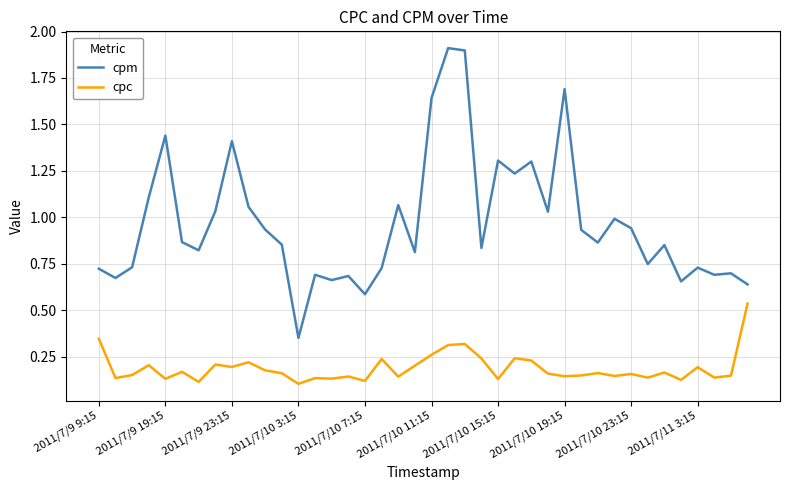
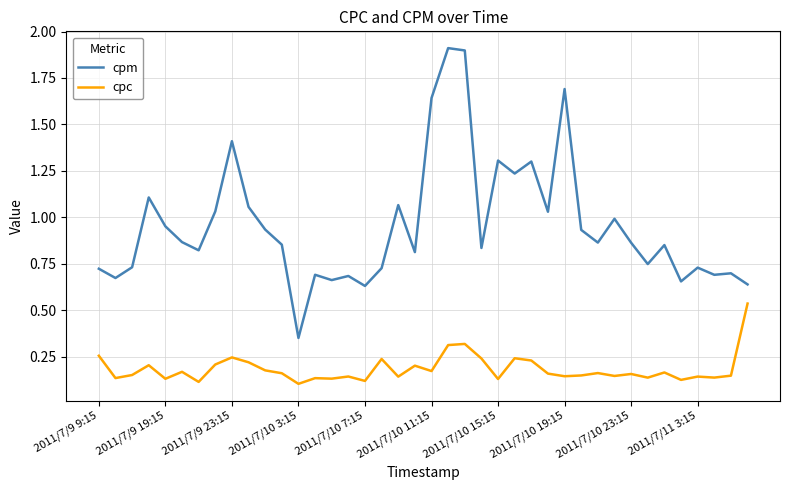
  {
    "cpm": {
      "2011/7/9 9:15": 0.72,
-     "2011/7/9 19:15": 1.44,
+     "2011/7/9 19:15": 0.95,
      "2011/7/9 23:15": 1.41,
      "2011/7/10 3:15": 0.35,
-     "2011/7/10 7:15": 0.59,
+     "2011/7/10 7:15": 0.63,
      "2011/7/10 11:15": 1.64,
      "2011/7/10 15:15": 1.31,
      "2011/7/10 19:15": 1.69,
-     "2011/7/10 23:15": 0.94,
+     "2011/7/10 23:15": 0.86,
      "2011/7/11 3:15": 0.73
    },
    "cpc": {
-     "2011/7/9 9:15": 0.35,
+     "2011/7/9 9:15": 0.25,
      "2011/7/9 19:15": 0.13,
-     "2011/7/9 23:15": 0.19,
+     "2011/7/9 23:15": 0.25,
      "2011/7/10 3:15": 0.10,
      "2011/7/10 7:15": 0.12,
-     "2011/7/10 11:15": 0.26,
+     "2011/7/10 11:15": 0.17,
      "2011/7/10 15:15": 0.13,
      "2011/7/10 19:15": 0.14,
      "2011/7/10 23:15": 0.16,
-     "2011/7/11 3:15": 0.19
+     "2011/7/11 3:15": 0.14
    }
  }
